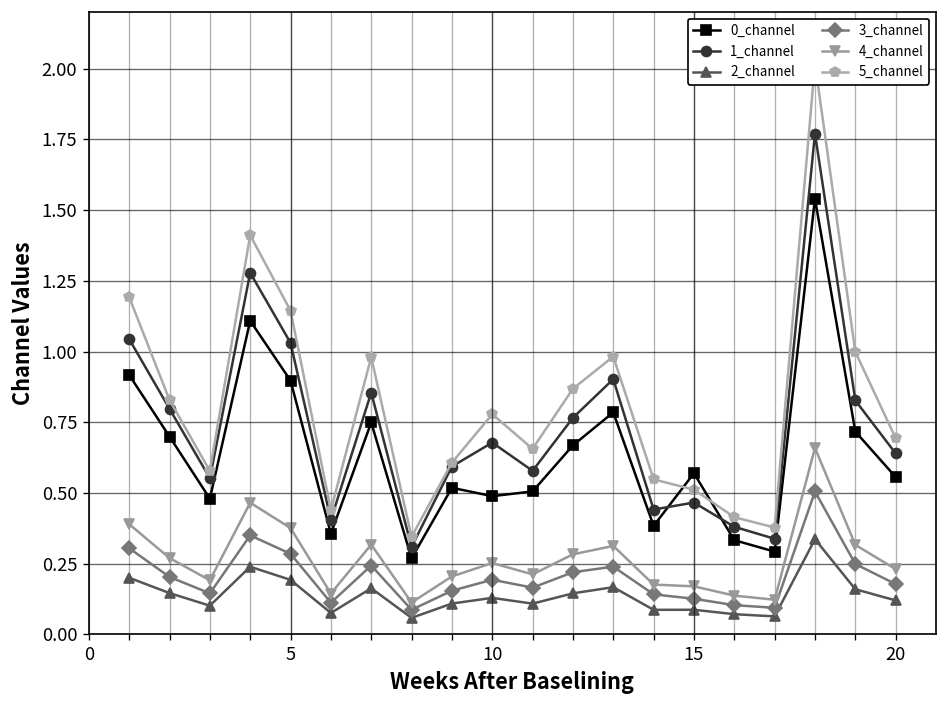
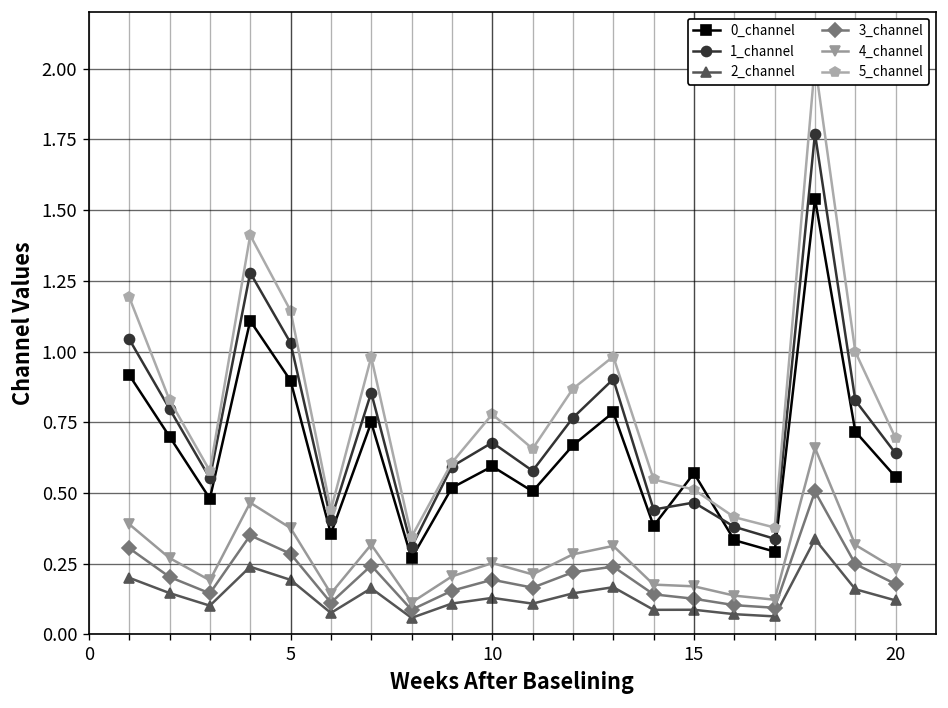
  {
    "0_channel": {
      "5": 0.90,
-     "10": 0.49,
+     "10": 0.59,
      "15": 0.57,
      "20": 0.56
    }
  }
